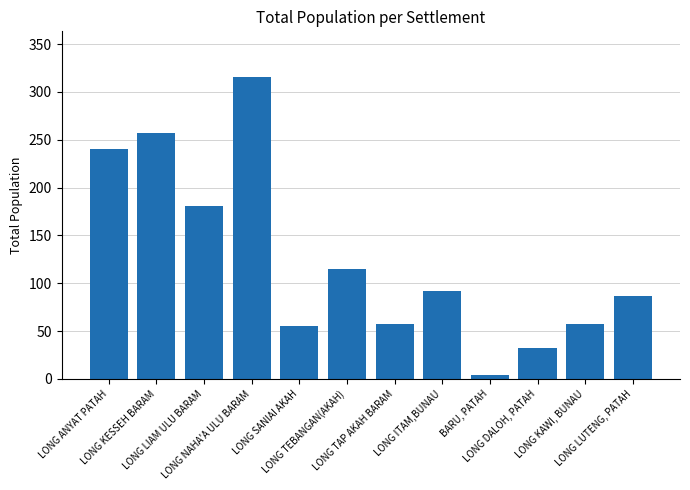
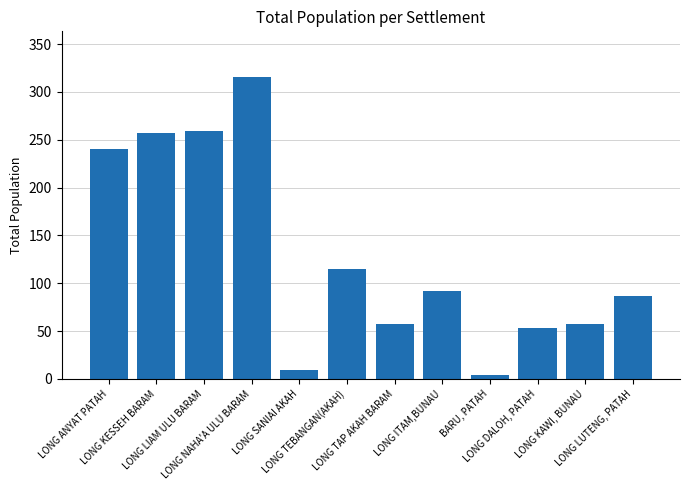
  {
    "LONG ANYAT PATAH": 240,
    "LONG KESSEH BARAM": 260,
-   "LONG LIAM ULU BARAM": 180,
+   "LONG LIAM ULU BARAM": 260,
    "LONG NAHA'A ULU BARAM": 320,
-   "LONG SANIAI AKAH": 60,
+   "LONG SANIAI AKAH": 10,
    "LONG TEBANGAN(AKAH)": 120,
    "LONG TAP AKAH BARAM": 60,
    "LONG ITAM,BUNAU": 90,
    "BARU, PATAH": 0,
-   "LONG DALOH, PATAH": 30,
+   "LONG DALOH, PATAH": 50,
    "LONG KAWI, BUNAU": 60,
    "LONG LUTENG, PATAH": 90
  }
